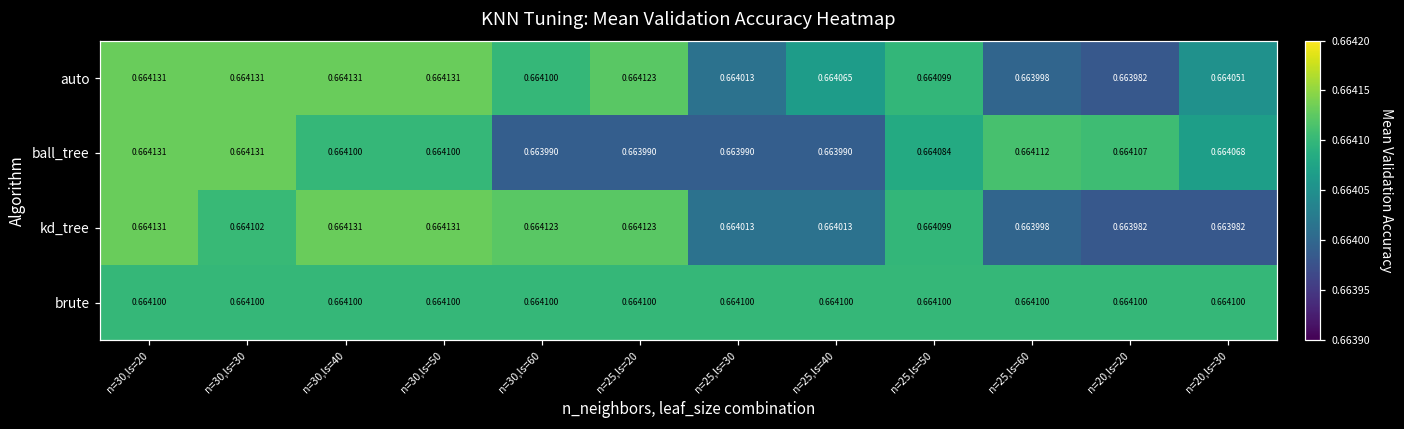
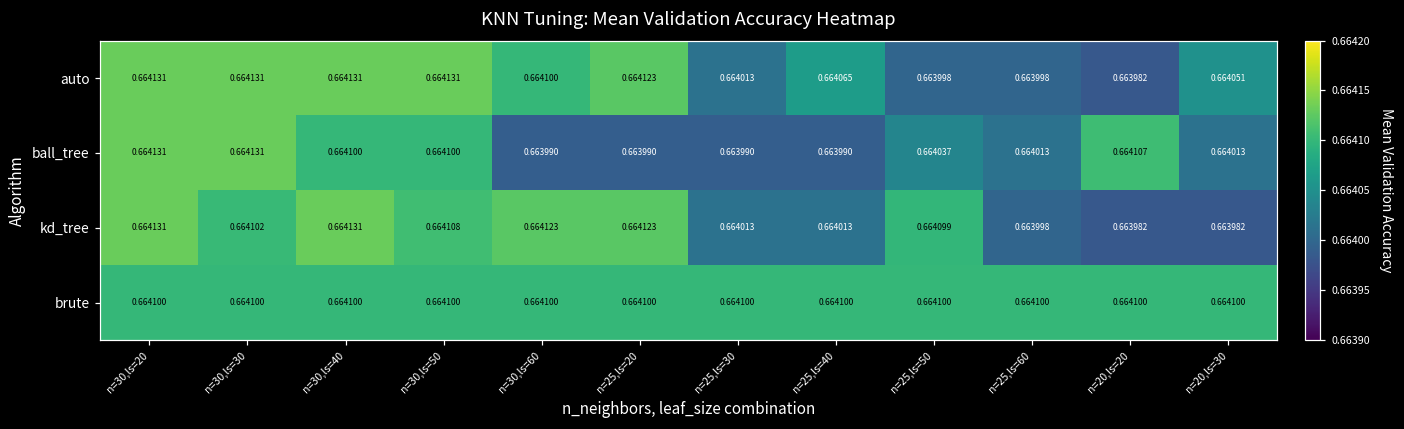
  {
    "auto": {
      "n=30,ls=20": 0.664131,
      "n=30,ls=30": 0.664131,
      "n=30,ls=40": 0.664131,
      "n=30,ls=50": 0.664131,
      "n=30,ls=60": 0.664100,
      "n=25,ls=20": 0.664123,
      "n=25,ls=30": 0.664013,
      "n=25,ls=40": 0.664065,
-     "n=25,ls=50": 0.664099,
+     "n=25,ls=50": 0.663998,
      "n=25,ls=60": 0.663998,
      "n=20,ls=20": 0.663982,
      "n=20,ls=30": 0.664051
    },
    "ball_tree": {
      "n=30,ls=20": 0.664131,
      "n=30,ls=30": 0.664131,
      "n=30,ls=40": 0.664100,
      "n=30,ls=50": 0.664100,
      "n=30,ls=60": 0.663990,
      "n=25,ls=20": 0.663990,
      "n=25,ls=30": 0.663990,
      "n=25,ls=40": 0.663990,
-     "n=25,ls=50": 0.664084,
-     "n=25,ls=60": 0.664112,
+     "n=25,ls=50": 0.664037,
+     "n=25,ls=60": 0.664013,
      "n=20,ls=20": 0.664107,
-     "n=20,ls=30": 0.664068
+     "n=20,ls=30": 0.664013
    },
    "kd_tree": {
      "n=30,ls=20": 0.664131,
      "n=30,ls=30": 0.664102,
      "n=30,ls=40": 0.664131,
-     "n=30,ls=50": 0.664131,
+     "n=30,ls=50": 0.664108,
      "n=30,ls=60": 0.664123,
      "n=25,ls=20": 0.664123,
      "n=25,ls=30": 0.664013,
      "n=25,ls=40": 0.664013,
      "n=25,ls=50": 0.664099,
      "n=25,ls=60": 0.663998,
      "n=20,ls=20": 0.663982,
      "n=20,ls=30": 0.663982
    },
    "brute": {
      "n=30,ls=20": 0.664100,
      "n=30,ls=30": 0.664100,
      "n=30,ls=40": 0.664100,
      "n=30,ls=50": 0.664100,
      "n=30,ls=60": 0.664100,
      "n=25,ls=20": 0.664100,
      "n=25,ls=30": 0.664100,
      "n=25,ls=40": 0.664100,
      "n=25,ls=50": 0.664100,
      "n=25,ls=60": 0.664100,
      "n=20,ls=20": 0.664100,
      "n=20,ls=30": 0.664100
    }
  }
